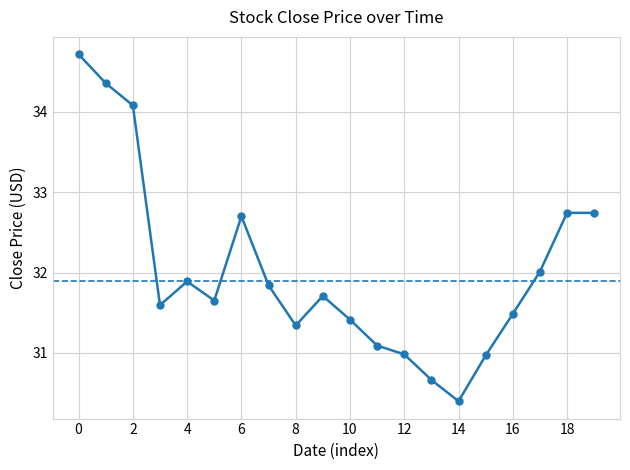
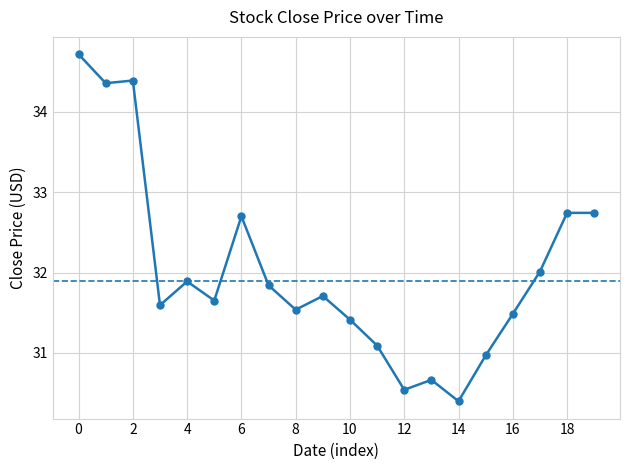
  {
    "0": 34.7,
-   "2": 34.1,
+   "2": 34.4,
    "4": 31.9,
    "6": 32.7,
-   "8": 31.3,
+   "8": 31.5,
    "10": 31.4,
-   "12": 31.0,
+   "12": 30.5,
    "14": 30.4,
    "16": 31.5,
    "18": 32.7
  }
